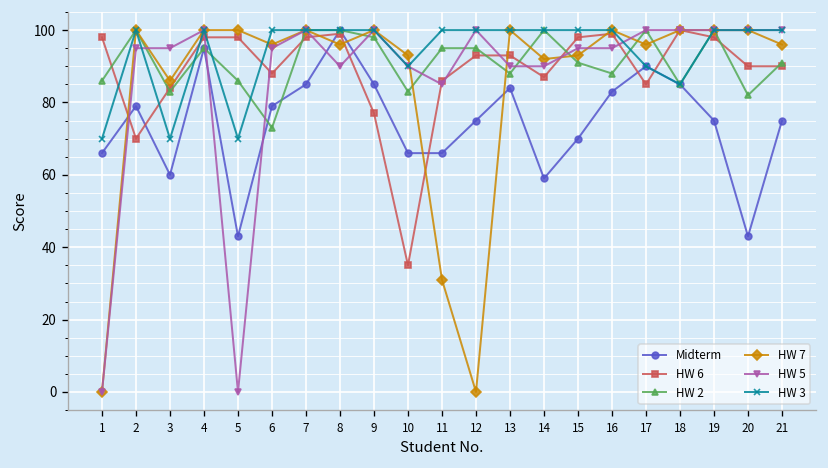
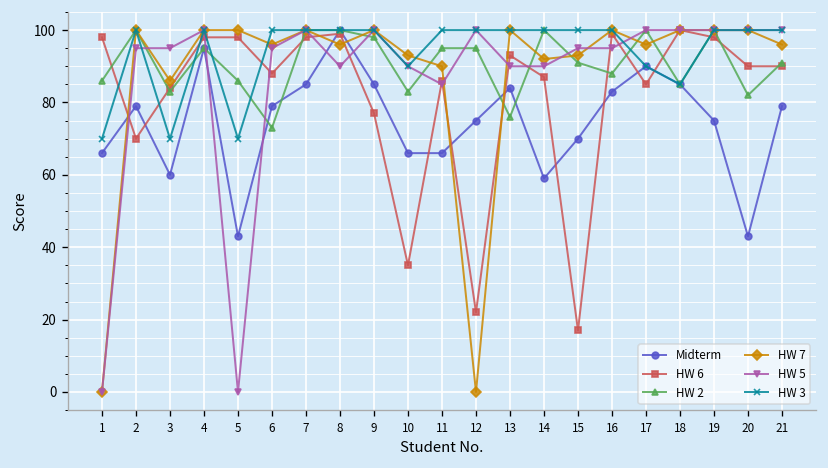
  {
    "Midterm": {
      "1": 66,
      "2": 79,
      "3": 60,
      "5": 43,
      "6": 79,
      "7": 85,
      "9": 85,
      "10": 66,
      "11": 66,
      "12": 75,
      "13": 84,
      "14": 59,
      "15": 70,
      "16": 83,
      "19": 75,
      "20": 43,
-     "21": 75
+     "21": 79
    },
    "HW 6": {
      "1": 98,
      "2": 70,
      "3": 84,
      "4": 98,
      "5": 98,
      "6": 88,
      "7": 98,
      "8": 99,
      "9": 77,
      "10": 35,
      "11": 86,
-     "12": 93,
+     "12": 22,
      "13": 93,
      "14": 87,
-     "15": 98,
+     "15": 17,
      "16": 99,
      "17": 85,
      "19": 98,
      "20": 90,
      "21": 90
    },
    "HW 2": {
      "1": 86,
      "3": 83,
      "5": 86,
      "6": 73,
      "9": 98,
      "10": 83,
      "11": 95,
      "12": 95,
-     "13": 88,
+     "13": 76,
      "15": 91,
      "16": 88,
      "20": 82,
      "21": 91
    },
    "HW 7": {
      "3": 86,
      "5": 100,
      "6": 96,
      "8": 96,
      "10": 93,
-     "11": 31,
+     "11": 90,
      "12": 0,
      "14": 92,
      "15": 93,
      "17": 96,
      "21": 96
    },
    "HW 5": {
      "2": 95,
      "3": 95,
      "5": 0,
      "6": 95,
      "8": 90,
      "11": 85,
      "13": 90,
      "14": 90,
      "15": 95,
      "16": 95
    },
    "HW 3": {
      "1": 70,
      "3": 70,
      "5": 70,
      "6": 100,
      "11": 100,
      "15": 100
    }
  }
